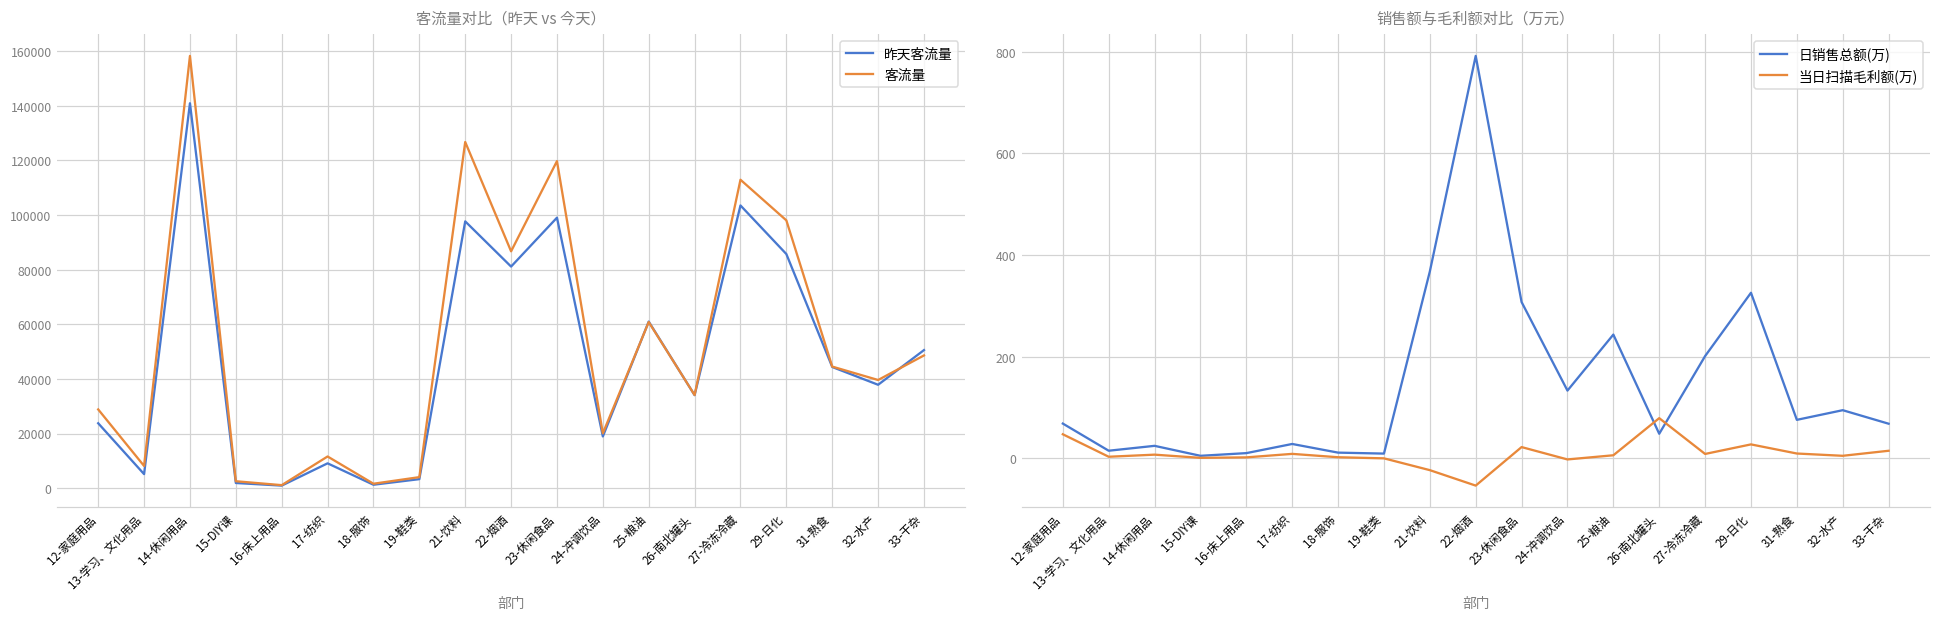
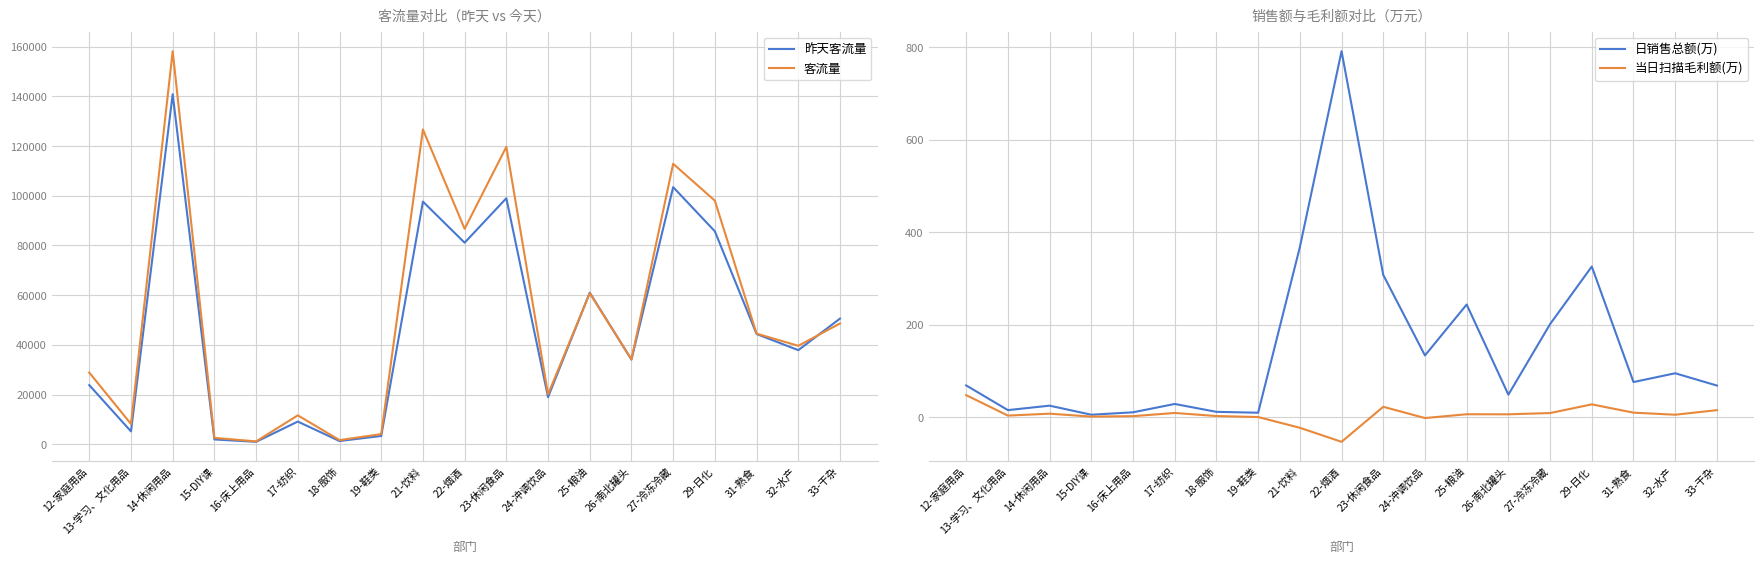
  {
    "客流量对比（昨天 vs 今天）": {
      "昨天客流量": {
        "12-家庭用品": 24000,
        "13-学习、文化用品": 5000,
        "14-休闲用品": 141000,
        "17-纺织": 9000,
        "21-饮料": 98000,
        "22-烟酒": 81000,
        "23-休闲食品": 99000,
        "24-冲调饮品": 19000,
        "27-冷冻冷藏": 103000,
        "29-日化": 86000,
        "32-水产": 38000,
        "33-干杂": 51000
      },
      "客流量": {
        "12-家庭用品": 29000,
        "13-学习、文化用品": 8000,
        "14-休闲用品": 158000,
        "17-纺织": 12000,
        "21-饮料": 127000,
        "22-烟酒": 87000,
        "23-休闲食品": 120000,
        "24-冲调饮品": 20000,
        "27-冷冻冷藏": 113000,
        "29-日化": 98000,
        "32-水产": 40000,
        "33-干杂": 49000
      }
    },
    "销售额与毛利额对比（万元）": {
      "日销售总额(万)": {
        "12-家庭用品": 70,
        "13-学习、文化用品": 20,
        "14-休闲用品": 20,
        "16-床上用品": 10,
        "17-纺织": 30,
        "18-服饰": 10,
        "19-鞋类": 10,
        "21-饮料": 370,
        "22-烟酒": 790,
        "23-休闲食品": 310,
        "24-冲调饮品": 130,
        "25-粮油": 240,
        "26-南北罐头": 50,
        "27-冷冻冷藏": 200,
        "29-日化": 330,
        "31-熟食": 80,
        "32-水产": 100,
        "33-干杂": 70
      },
      "当日扫描毛利额(万)": {
        "12-家庭用品": 50,
        "13-学习、文化用品": 0,
        "14-休闲用品": 10,
        "16-床上用品": 0,
        "17-纺织": 10,
        "18-服饰": 0,
        "19-鞋类": 0,
        "21-饮料": -20,
        "22-烟酒": -50,
        "23-休闲食品": 20,
        "24-冲调饮品": 0,
        "25-粮油": 10,
-       "26-南北罐头": 80,
+       "26-南北罐头": 10,
        "27-冷冻冷藏": 10,
        "29-日化": 30,
        "31-熟食": 10,
        "32-水产": 10,
        "33-干杂": 20
      }
    }
  }
